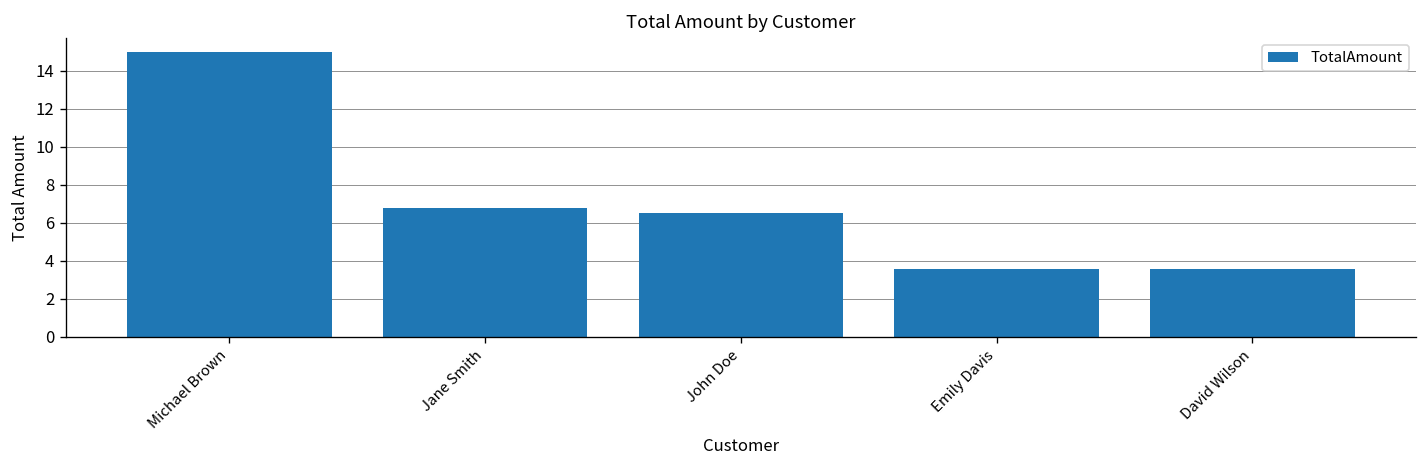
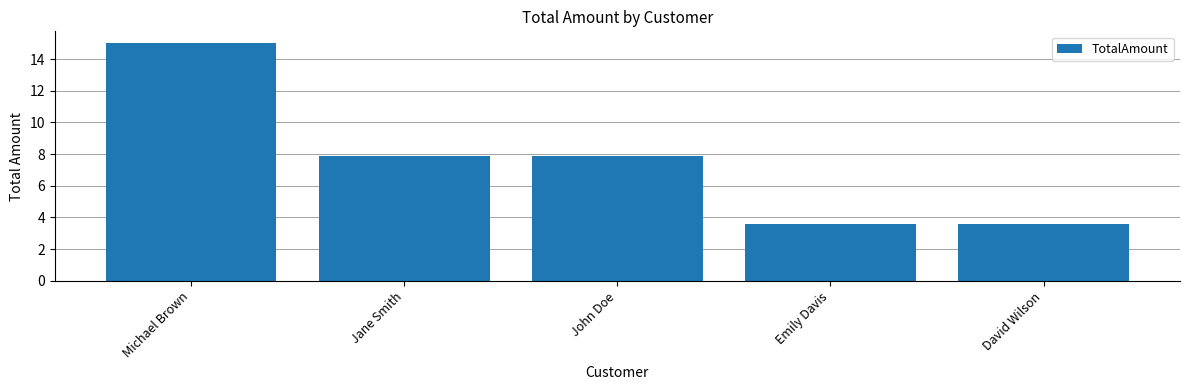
  {
    "Michael Brown": 15.0,
-   "Jane Smith": 6.8,
-   "John Doe": 6.5,
+   "Jane Smith": 7.9,
+   "John Doe": 7.9,
    "Emily Davis": 3.6,
    "David Wilson": 3.6
  }
